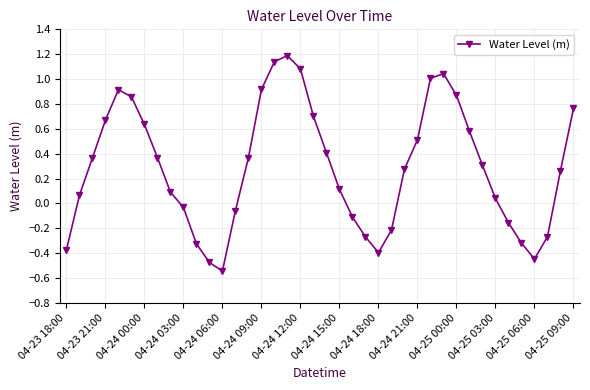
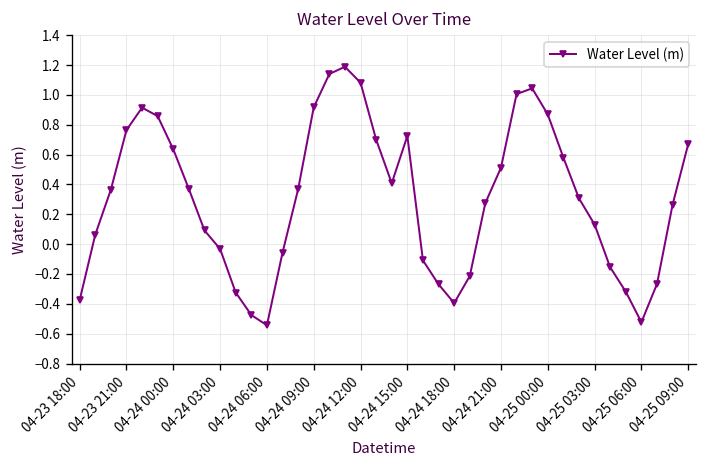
  {
    "04-23 18:00": -0.37,
-   "04-23 21:00": 0.67,
+   "04-23 21:00": 0.76,
    "04-24 00:00": 0.64,
    "04-24 03:00": -0.03,
    "04-24 06:00": -0.54,
    "04-24 09:00": 0.92,
    "04-24 12:00": 1.08,
-   "04-24 15:00": 0.11,
+   "04-24 15:00": 0.72,
    "04-24 18:00": -0.40,
    "04-24 21:00": 0.51,
    "04-25 00:00": 0.87,
-   "04-25 03:00": 0.04,
-   "04-25 06:00": -0.45,
-   "04-25 09:00": 0.76
+   "04-25 03:00": 0.13,
+   "04-25 06:00": -0.52,
+   "04-25 09:00": 0.67
  }
